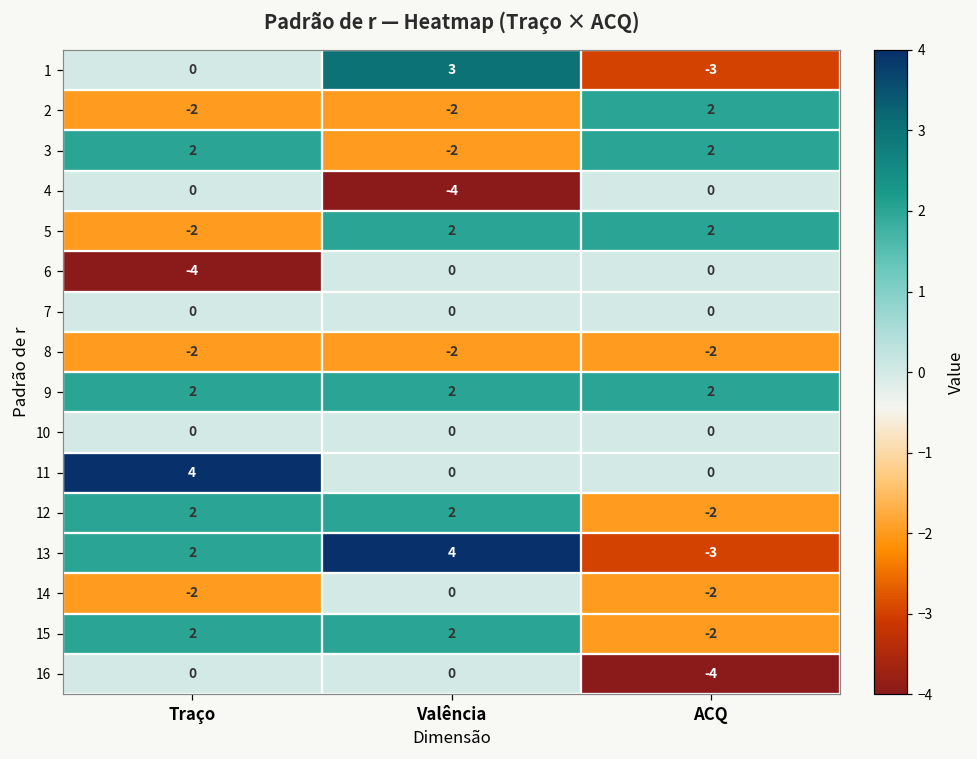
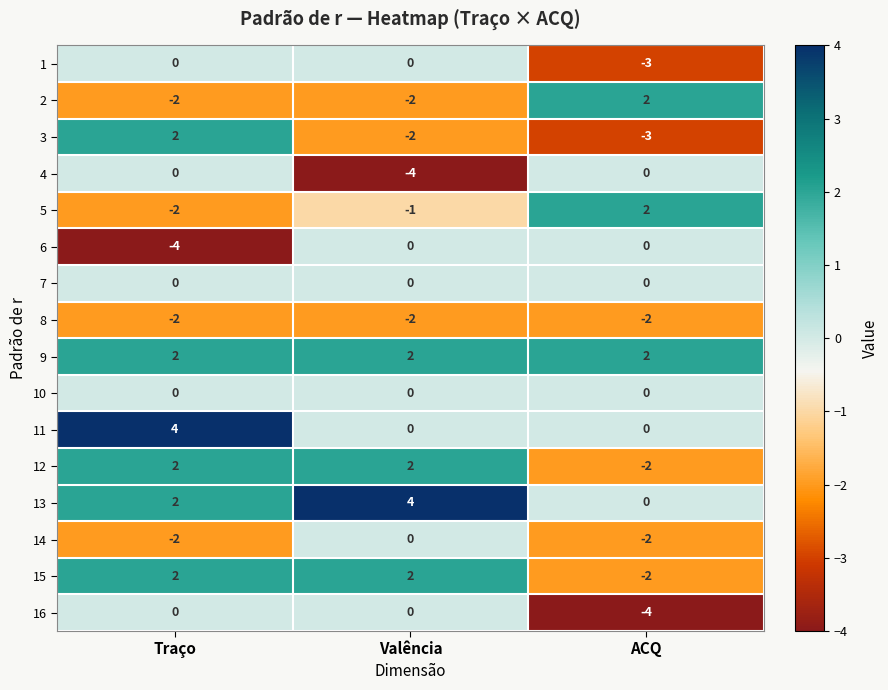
  {
    "1": {
      "Traço": 0,
-     "Valência": 3,
+     "Valência": 0,
      "ACQ": -3
    },
    "2": {
      "Traço": -2,
      "Valência": -2,
      "ACQ": 2
    },
    "3": {
      "Traço": 2,
      "Valência": -2,
-     "ACQ": 2
+     "ACQ": -3
    },
    "4": {
      "Traço": 0,
      "Valência": -4,
      "ACQ": 0
    },
    "5": {
      "Traço": -2,
-     "Valência": 2,
+     "Valência": -1,
      "ACQ": 2
    },
    "6": {
      "Traço": -4,
      "Valência": 0,
      "ACQ": 0
    },
    "7": {
      "Traço": 0,
      "Valência": 0,
      "ACQ": 0
    },
    "8": {
      "Traço": -2,
      "Valência": -2,
      "ACQ": -2
    },
    "9": {
      "Traço": 2,
      "Valência": 2,
      "ACQ": 2
    },
    "10": {
      "Traço": 0,
      "Valência": 0,
      "ACQ": 0
    },
    "11": {
      "Traço": 4,
      "Valência": 0,
      "ACQ": 0
    },
    "12": {
      "Traço": 2,
      "Valência": 2,
      "ACQ": -2
    },
    "13": {
      "Traço": 2,
      "Valência": 4,
-     "ACQ": -3
+     "ACQ": 0
    },
    "14": {
      "Traço": -2,
      "Valência": 0,
      "ACQ": -2
    },
    "15": {
      "Traço": 2,
      "Valência": 2,
      "ACQ": -2
    },
    "16": {
      "Traço": 0,
      "Valência": 0,
      "ACQ": -4
    }
  }
